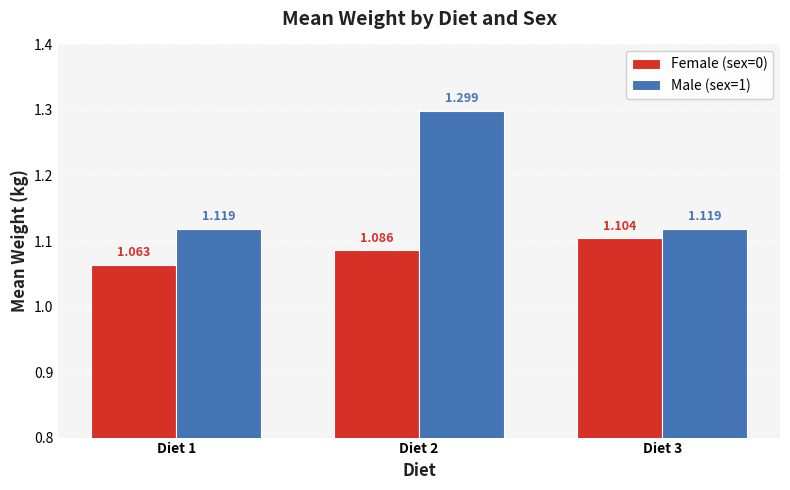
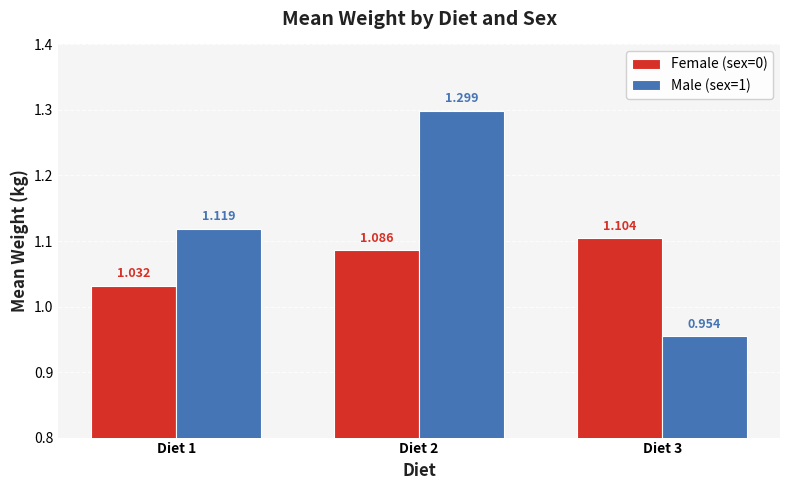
  {
    "Female (sex=0)": {
-     "Diet 1": 1.063,
+     "Diet 1": 1.032,
      "Diet 2": 1.086,
      "Diet 3": 1.104
    },
    "Male (sex=1)": {
      "Diet 1": 1.119,
      "Diet 2": 1.299,
-     "Diet 3": 1.119
+     "Diet 3": 0.954
    }
  }
